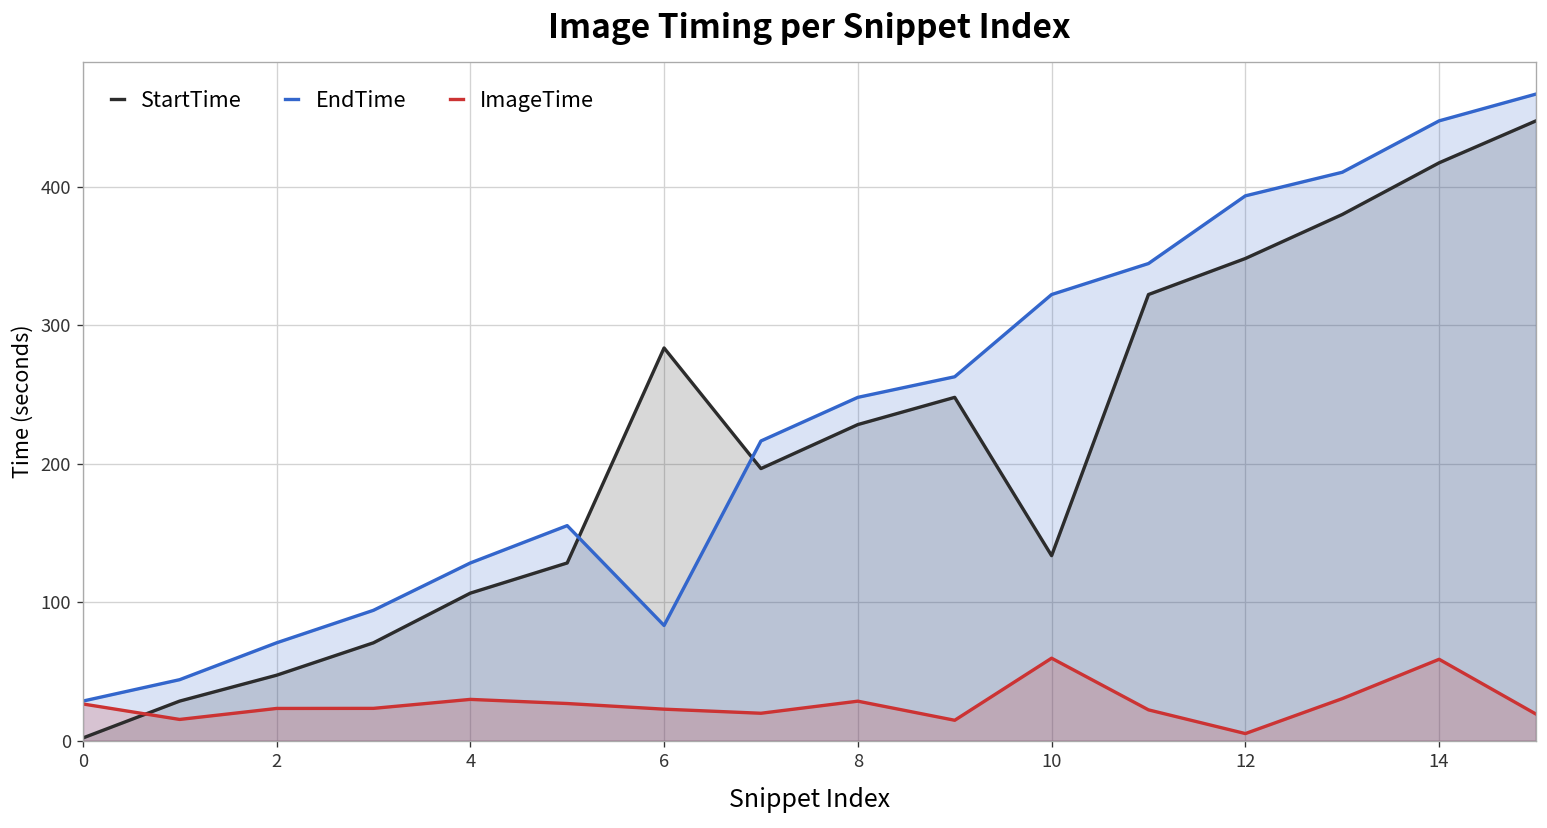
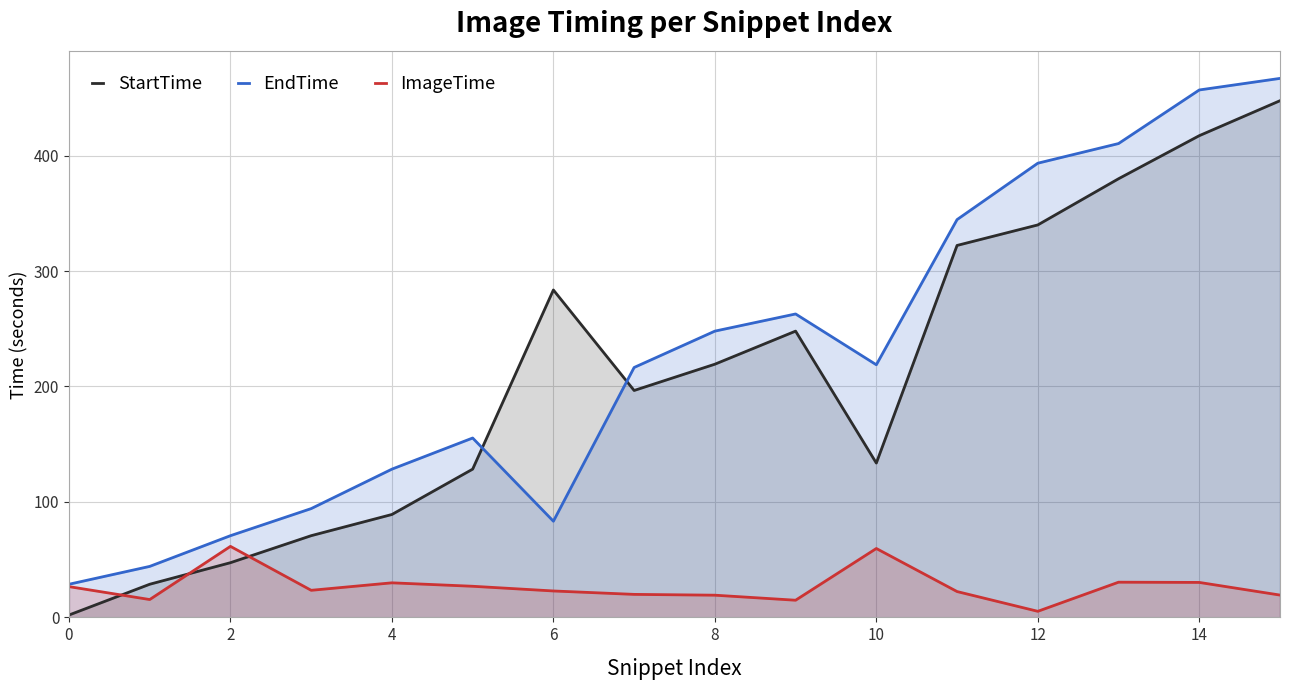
  {
    "StartTime": {
      "0": 2,
      "2": 47,
-     "4": 107,
+     "4": 89,
      "6": 284,
-     "8": 228,
+     "8": 219,
      "10": 134,
-     "12": 348,
+     "12": 340,
      "14": 417
    },
    "EndTime": {
      "2": 71,
      "4": 128,
      "6": 83,
      "8": 248,
-     "10": 322,
+     "10": 219,
      "12": 393,
-     "14": 448
+     "14": 457
    },
    "ImageTime": {
-     "2": 23,
+     "2": 62,
      "4": 30,
      "6": 23,
-     "8": 29,
+     "8": 19,
      "10": 60,
      "12": 5,
-     "14": 59
+     "14": 30
    }
  }
